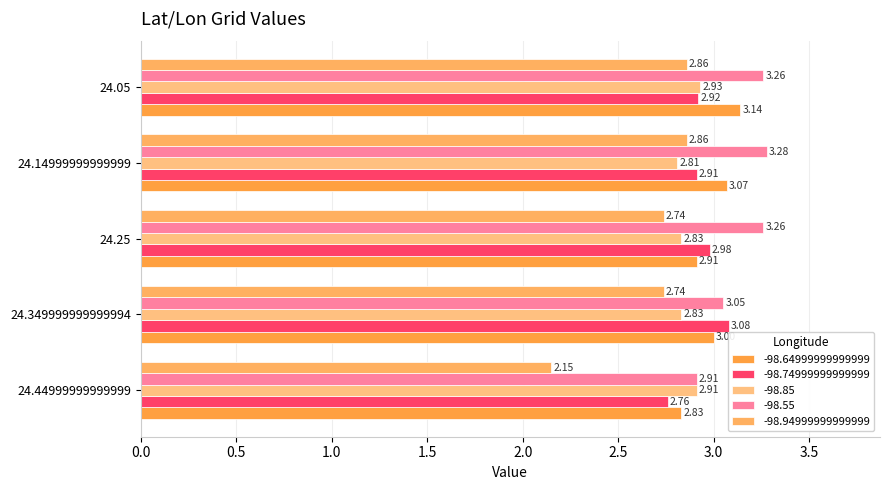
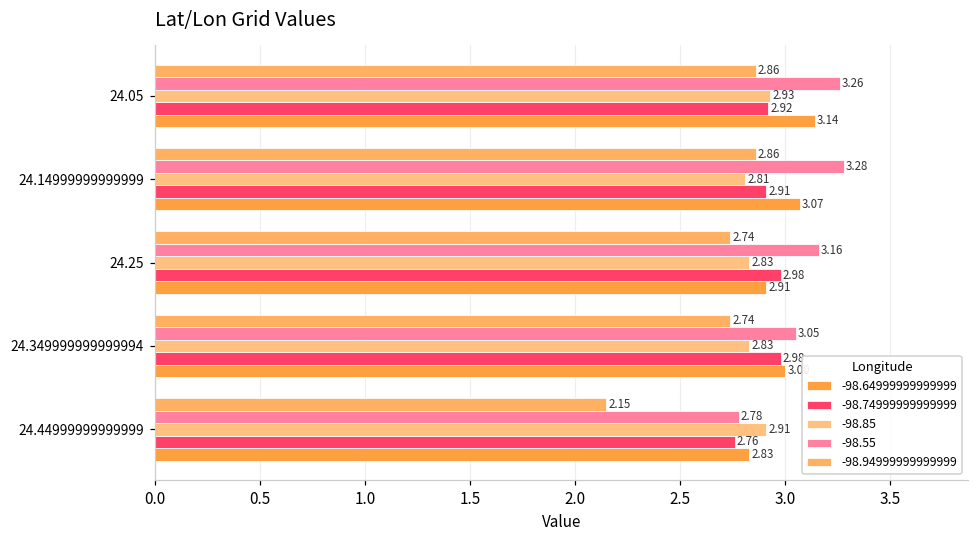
  {
    "-98.74999999999999": {
      "24.05": 2.92,
      "24.14999999999999": 2.91,
      "24.25": 2.98,
-     "24.349999999999994": 3.08,
+     "24.349999999999994": 2.98,
      "24.44999999999999": 2.76
    },
    "-98.55": {
      "24.05": 3.26,
      "24.14999999999999": 3.28,
-     "24.25": 3.26,
+     "24.25": 3.16,
      "24.349999999999994": 3.05,
-     "24.44999999999999": 2.91
+     "24.44999999999999": 2.78
    }
  }
